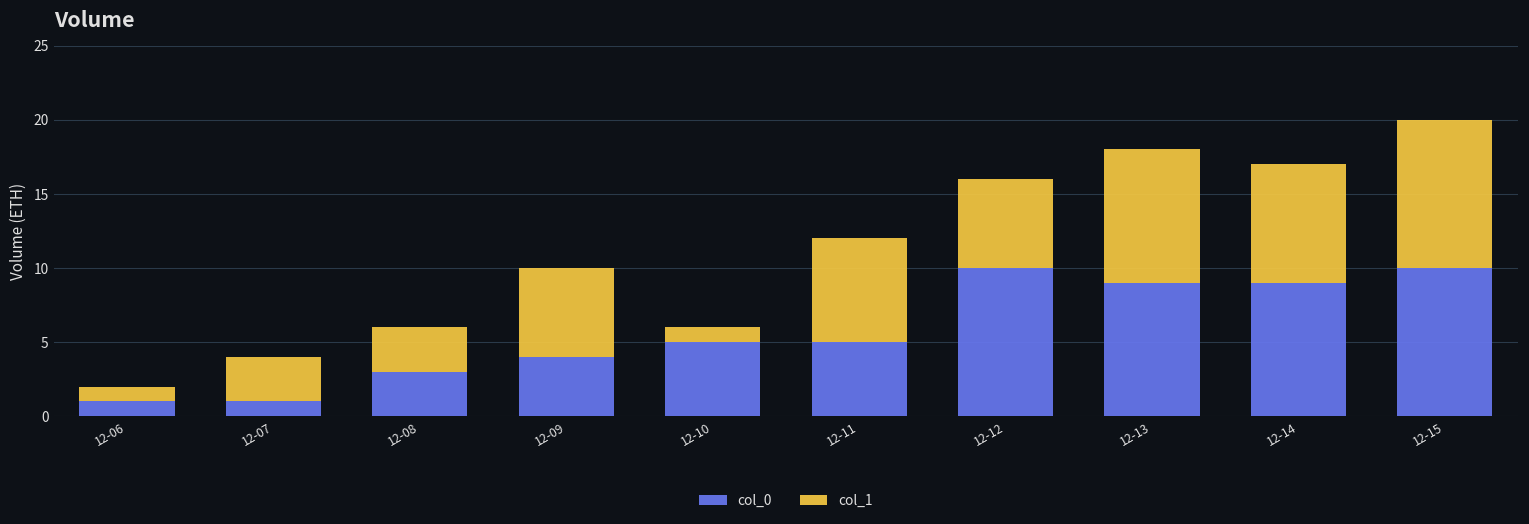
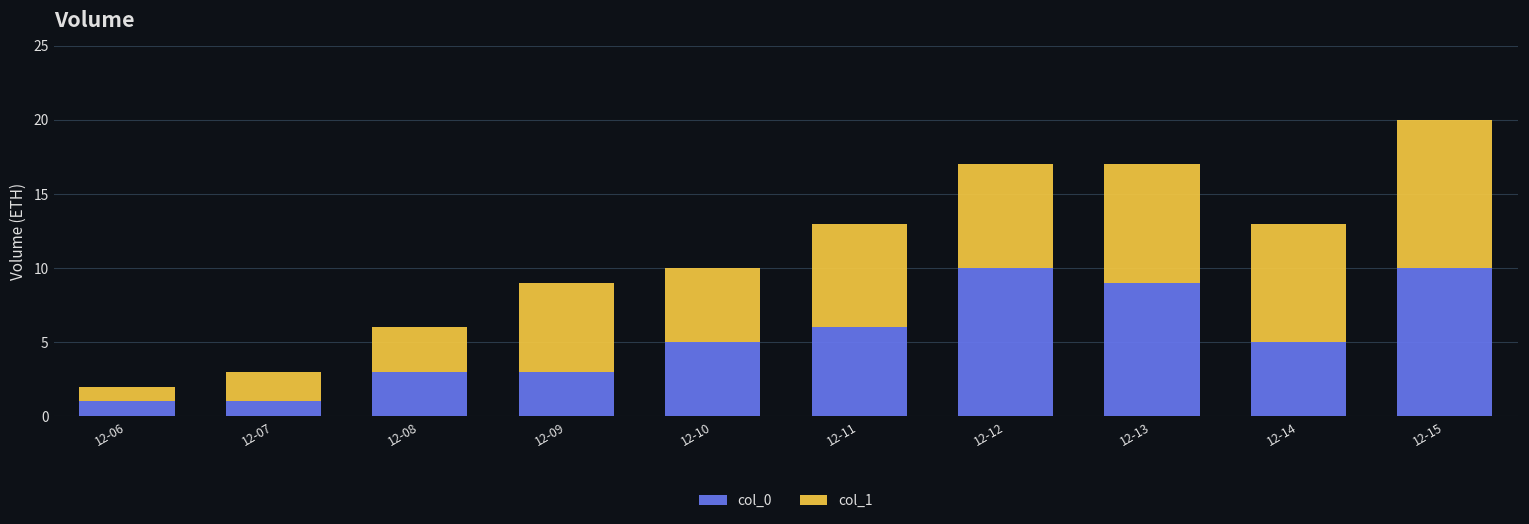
  {
    "col_0": {
      "12-06": 1,
      "12-07": 1,
      "12-08": 3,
-     "12-09": 4,
+     "12-09": 3,
      "12-10": 5,
-     "12-11": 5,
+     "12-11": 6,
      "12-12": 10,
      "12-13": 9,
-     "12-14": 9,
+     "12-14": 5,
      "12-15": 10
    },
    "col_1": {
      "12-06": 1,
-     "12-07": 3,
+     "12-07": 2,
      "12-08": 3,
      "12-09": 6,
-     "12-10": 1,
+     "12-10": 5,
      "12-11": 7,
-     "12-12": 6,
-     "12-13": 9,
+     "12-12": 7,
+     "12-13": 8,
      "12-14": 8,
      "12-15": 10
    }
  }
